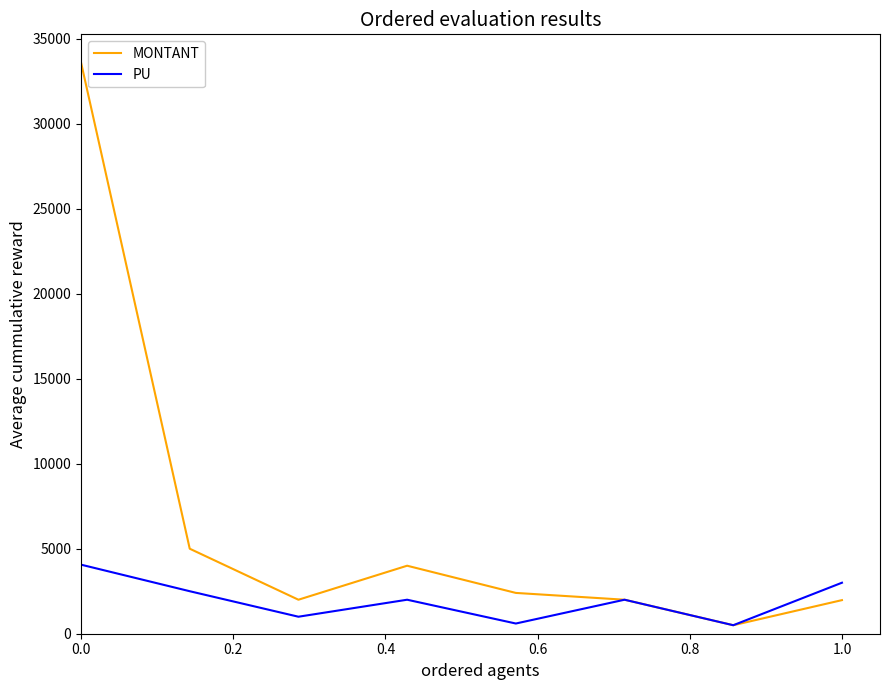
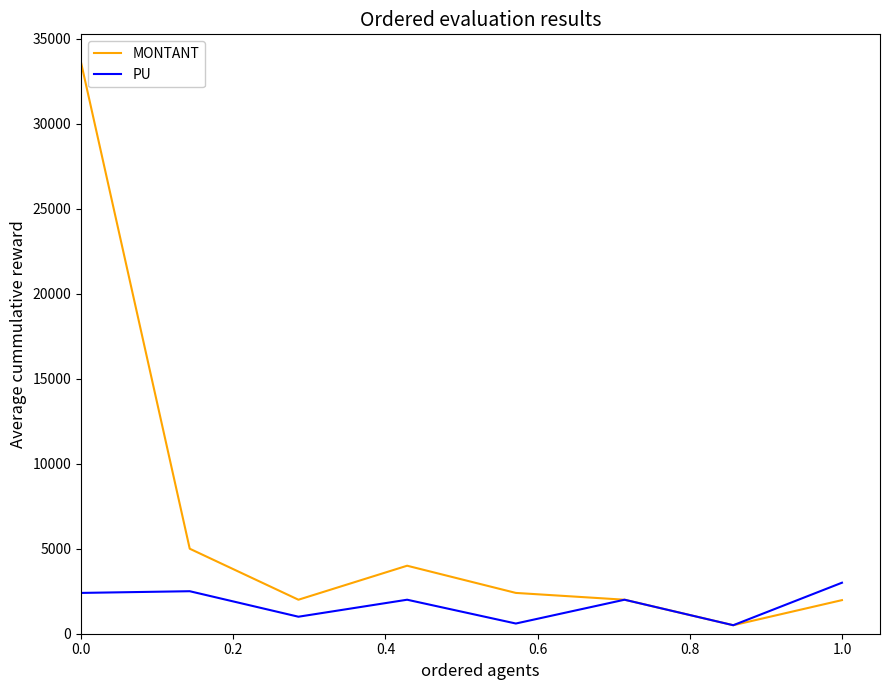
  {
    "MONTANT": {
      "0.0": 33600,
      "1.0": 2000
    },
    "PU": {
-     "0.0": 4100,
+     "0.0": 2400,
      "1.0": 3000
    }
  }
